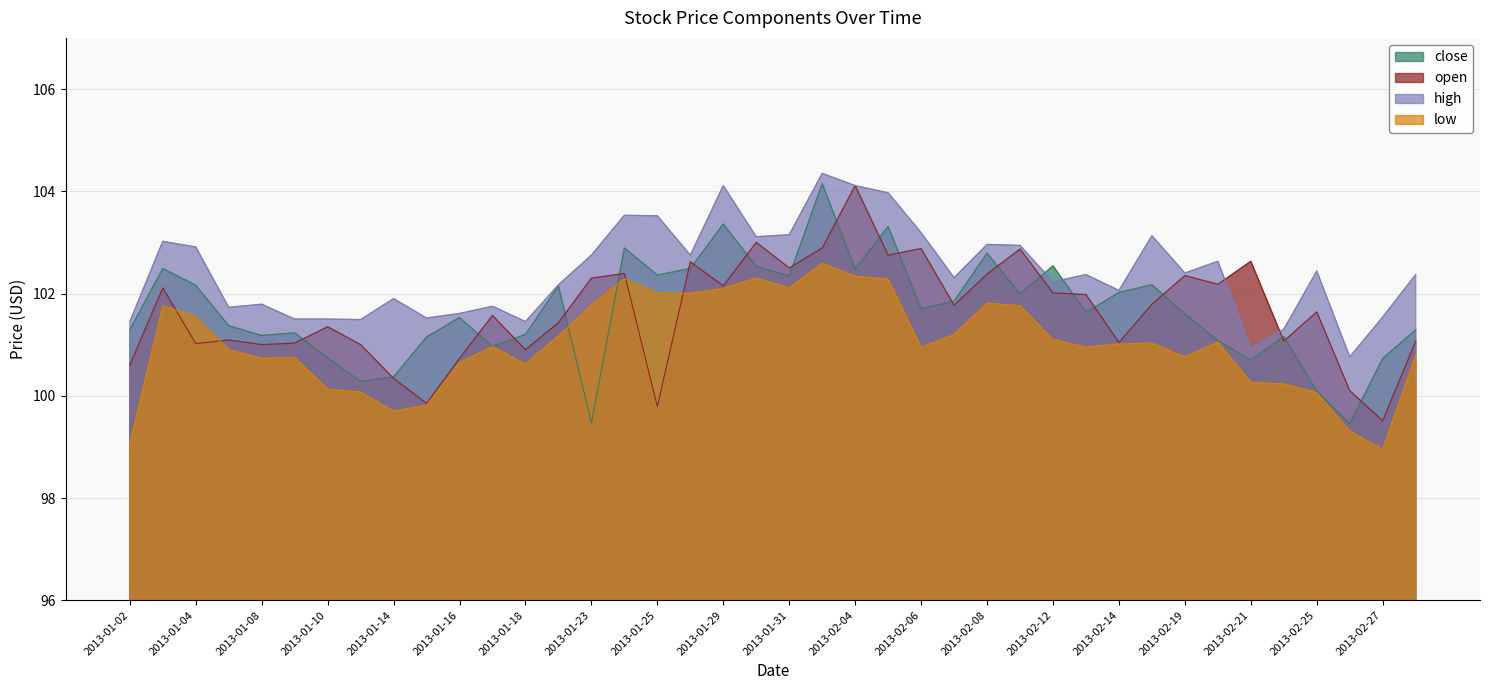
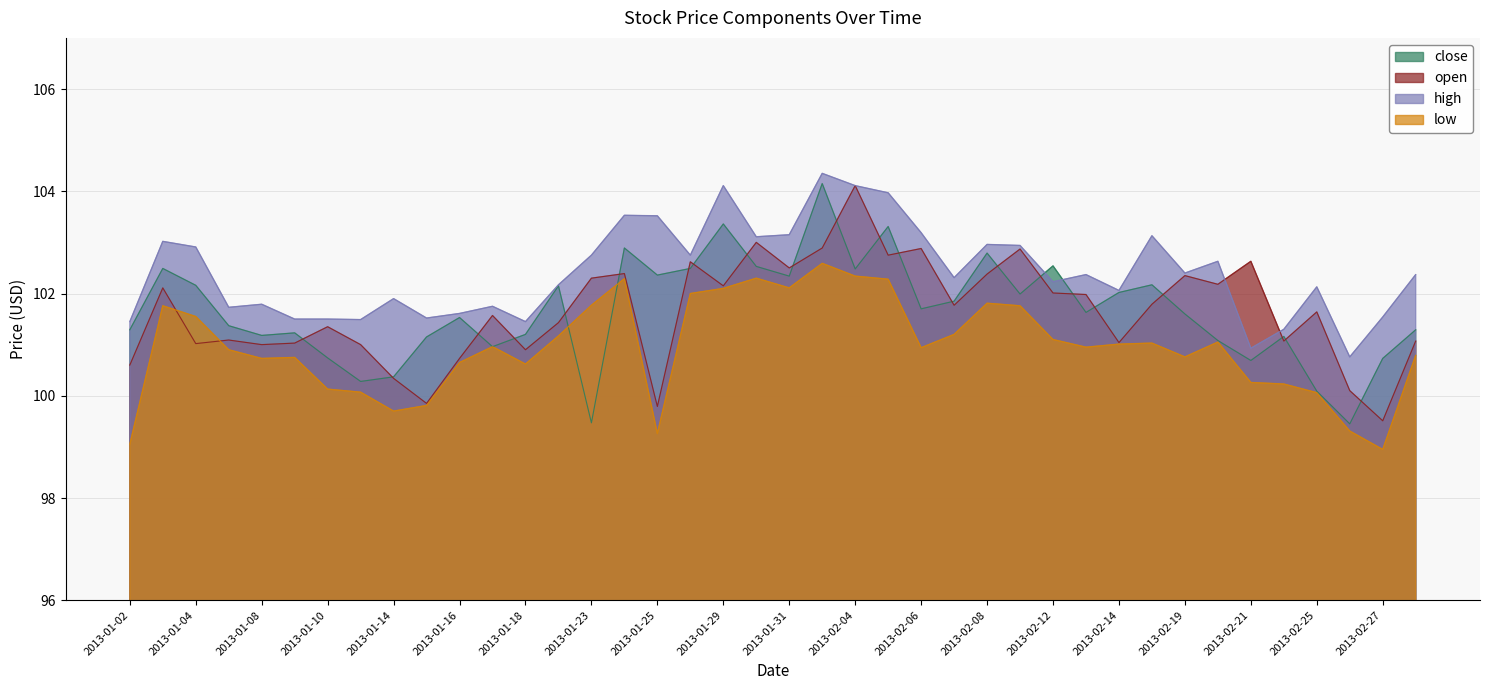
  {
    "close": {
      "2013-01-02": 101.3,
      "2013-01-04": 102.2,
      "2013-01-08": 101.2,
      "2013-01-10": 100.7,
      "2013-01-16": 101.5,
      "2013-01-18": 101.2,
      "2013-01-23": 99.5,
      "2013-01-25": 102.4,
      "2013-01-29": 103.4,
      "2013-01-31": 102.3,
      "2013-02-04": 102.5,
      "2013-02-06": 101.7,
      "2013-02-08": 102.8,
      "2013-02-12": 102.5,
      "2013-02-19": 101.6,
      "2013-02-21": 100.7,
      "2013-02-27": 100.7
    },
    "open": {
      "2013-01-02": 100.6,
      "2013-01-04": 101.0,
      "2013-01-08": 101.0,
      "2013-01-10": 101.4,
      "2013-01-16": 100.7,
      "2013-01-18": 100.9,
      "2013-01-23": 102.3,
      "2013-01-25": 99.8,
      "2013-01-29": 102.2,
      "2013-01-31": 102.5,
      "2013-02-06": 102.9,
      "2013-02-08": 102.4,
      "2013-02-12": 102.0,
      "2013-02-21": 102.6,
      "2013-02-25": 101.6,
      "2013-02-27": 99.5
    },
    "high": {
      "2013-01-02": 101.5,
      "2013-01-04": 102.9,
      "2013-01-08": 101.8,
      "2013-01-10": 101.5,
      "2013-01-14": 101.9,
      "2013-01-16": 101.6,
      "2013-01-18": 101.5,
      "2013-01-23": 102.8,
      "2013-01-25": 103.5,
      "2013-01-29": 104.1,
      "2013-01-31": 103.2,
      "2013-02-06": 103.2,
      "2013-02-08": 103.0,
      "2013-02-12": 102.2,
      "2013-02-21": 100.9,
-     "2013-02-25": 102.4,
+     "2013-02-25": 102.1,
      "2013-02-27": 101.5
    },
    "low": {
      "2013-01-02": 99.1,
      "2013-01-04": 101.6,
      "2013-01-08": 100.7,
      "2013-01-10": 100.1,
      "2013-01-14": 99.7,
      "2013-01-16": 100.7,
      "2013-01-18": 100.6,
      "2013-01-23": 101.8,
-     "2013-01-25": 102.0,
+     "2013-01-25": 99.3,
      "2013-01-29": 102.1,
      "2013-01-31": 102.1,
      "2013-02-04": 102.3,
      "2013-02-06": 100.9,
      "2013-02-08": 101.8,
      "2013-02-12": 101.1,
      "2013-02-19": 100.8,
      "2013-02-21": 100.3,
      "2013-02-27": 99.0
    }
  }
